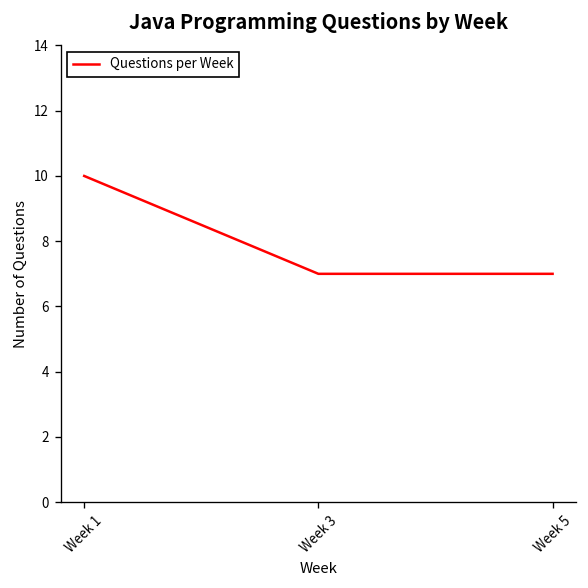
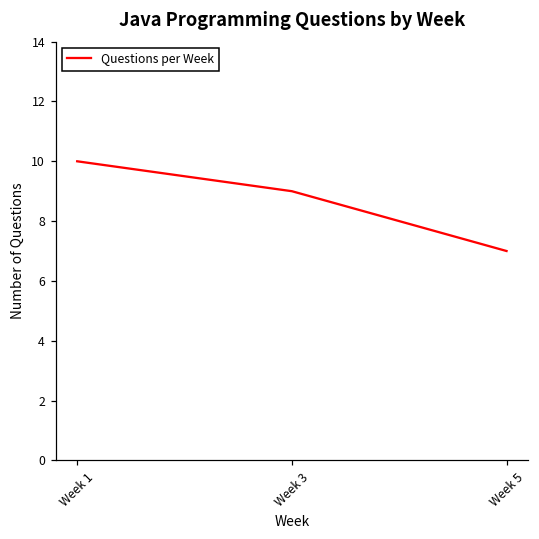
  {
    "Week 1": 10,
-   "Week 3": 7,
+   "Week 3": 9,
    "Week 5": 7
  }
